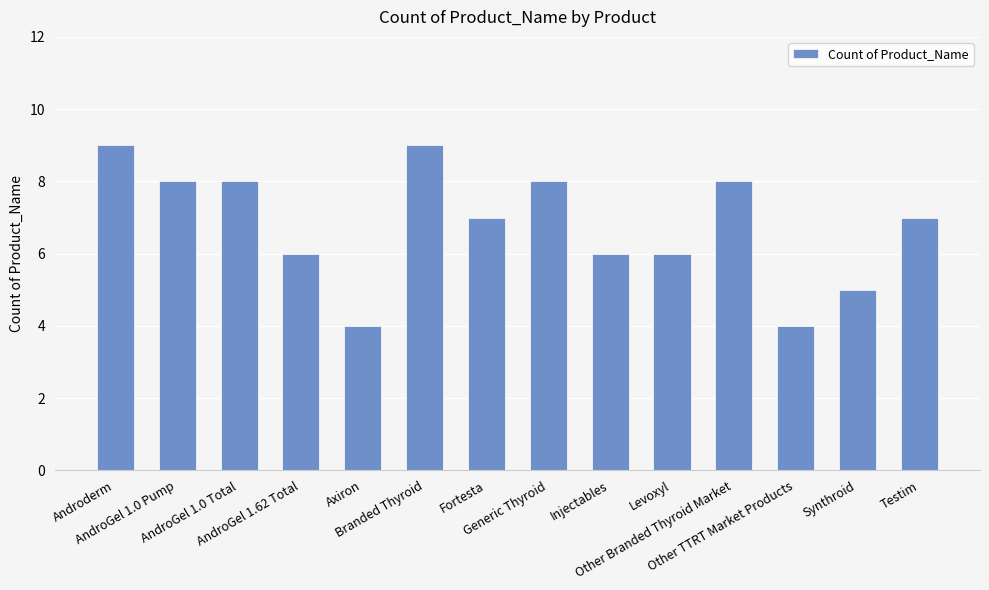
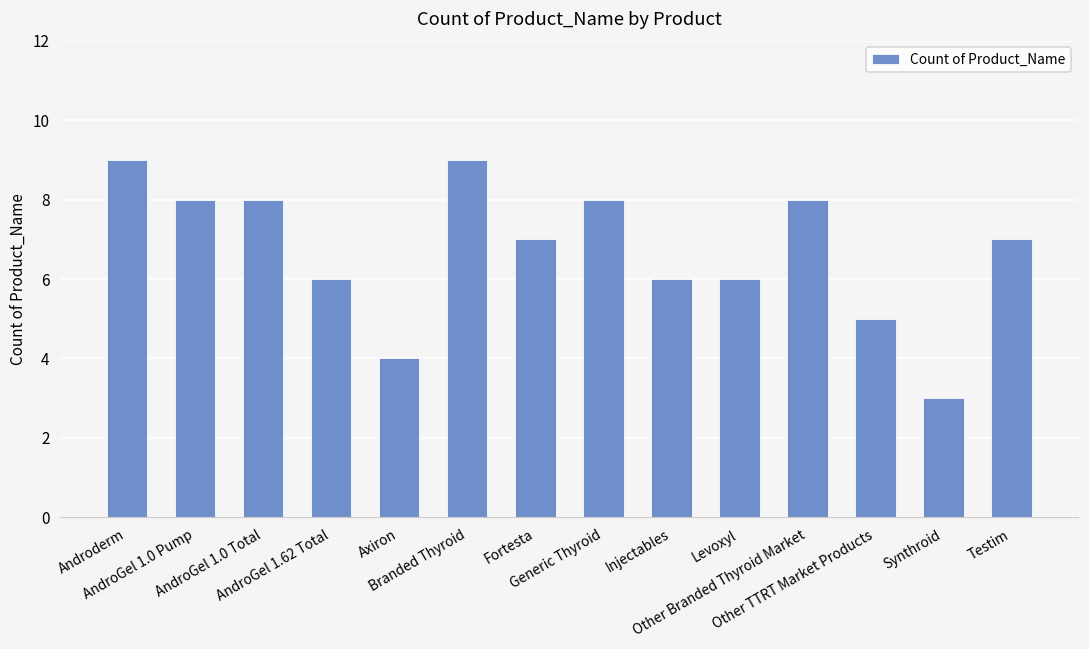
  {
    "Androderm": 9,
    "AndroGel 1.0 Pump": 8,
    "AndroGel 1.0 Total": 8,
    "AndroGel 1.62 Total": 6,
    "Axiron": 4,
    "Branded Thyroid": 9,
    "Fortesta": 7,
    "Generic Thyroid": 8,
    "Injectables": 6,
    "Levoxyl": 6,
    "Other Branded Thyroid Market": 8,
-   "Other TTRT Market Products": 4,
-   "Synthroid": 5,
+   "Other TTRT Market Products": 5,
+   "Synthroid": 3,
    "Testim": 7
  }
